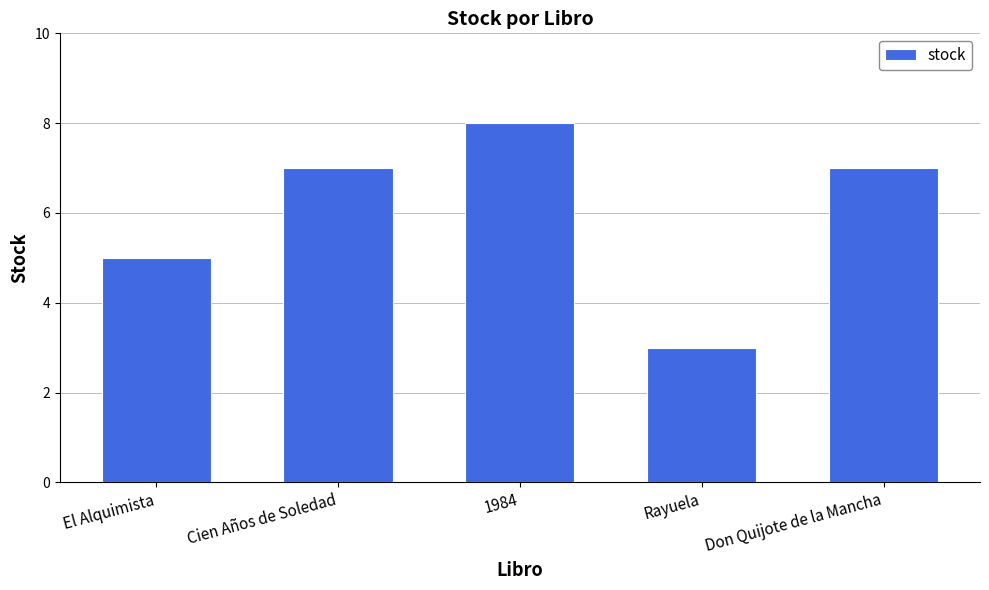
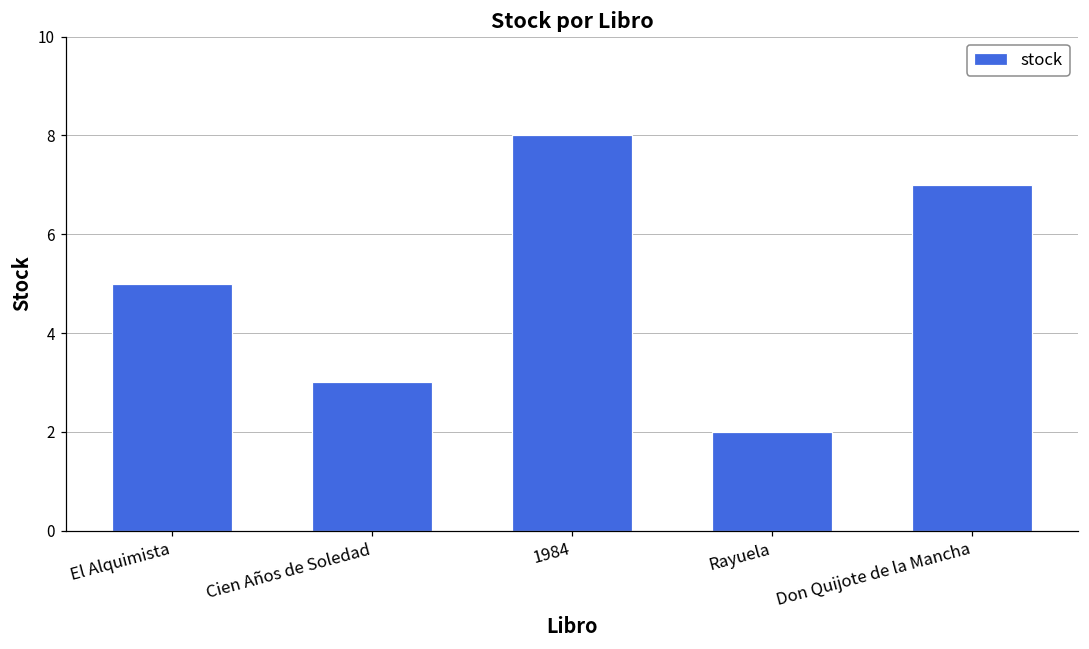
  {
    "El Alquimista": 5,
-   "Cien Años de Soledad": 7,
+   "Cien Años de Soledad": 3,
    "1984": 8,
-   "Rayuela": 3,
+   "Rayuela": 2,
    "Don Quijote de la Mancha": 7
  }
